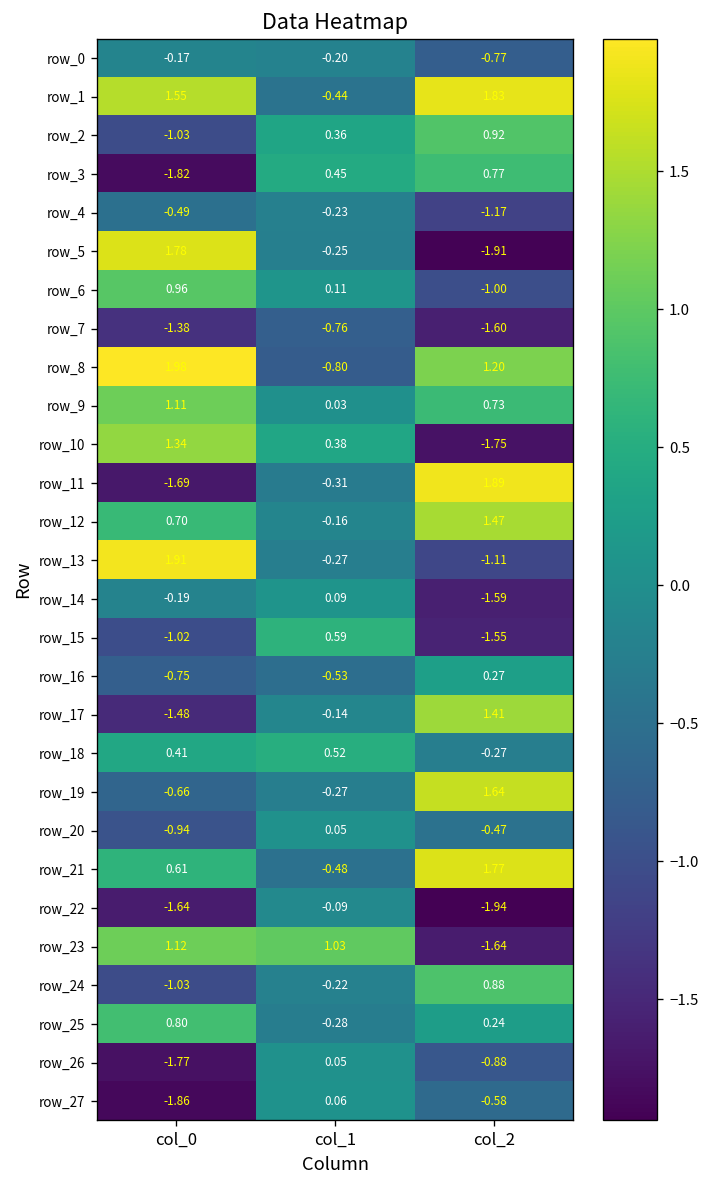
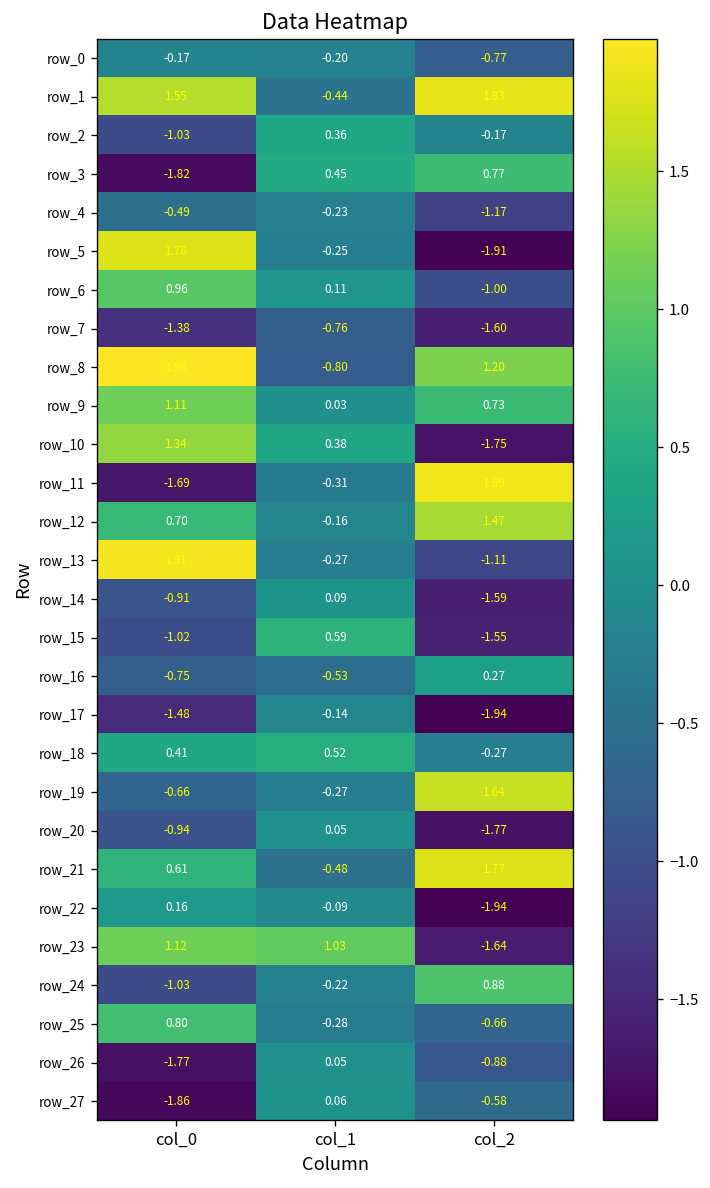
  {
    "row_0": {
      "col_0": -0.17,
      "col_1": -0.20,
      "col_2": -0.77
    },
    "row_1": {
      "col_0": 1.55,
      "col_1": -0.44
    },
    "row_2": {
      "col_0": -1.03,
      "col_1": 0.36,
-     "col_2": 0.92
+     "col_2": -0.17
    },
    "row_3": {
      "col_0": -1.82,
      "col_1": 0.45,
      "col_2": 0.77
    },
    "row_4": {
      "col_0": -0.49,
      "col_1": -0.23,
      "col_2": -1.17
    },
    "row_5": {
      "col_1": -0.25,
      "col_2": -1.91
    },
    "row_6": {
      "col_0": 0.96,
      "col_1": 0.11,
      "col_2": -1.00
    },
    "row_7": {
      "col_0": -1.38,
      "col_1": -0.76,
      "col_2": -1.60
    },
    "row_8": {
      "col_1": -0.80,
      "col_2": 1.20
    },
    "row_9": {
      "col_0": 1.11,
      "col_1": 0.03,
      "col_2": 0.73
    },
    "row_10": {
      "col_0": 1.34,
      "col_1": 0.38,
      "col_2": -1.75
    },
    "row_11": {
      "col_0": -1.69,
      "col_1": -0.31
    },
    "row_12": {
      "col_0": 0.70,
      "col_1": -0.16,
      "col_2": 1.47
    },
    "row_13": {
      "col_1": -0.27,
      "col_2": -1.11
    },
    "row_14": {
-     "col_0": -0.19,
+     "col_0": -0.91,
      "col_1": 0.09,
      "col_2": -1.59
    },
    "row_15": {
      "col_0": -1.02,
      "col_1": 0.59,
      "col_2": -1.55
    },
    "row_16": {
      "col_0": -0.75,
      "col_1": -0.53,
      "col_2": 0.27
    },
    "row_17": {
      "col_0": -1.48,
      "col_1": -0.14,
-     "col_2": 1.41
+     "col_2": -1.94
    },
    "row_18": {
      "col_0": 0.41,
      "col_1": 0.52,
      "col_2": -0.27
    },
    "row_19": {
      "col_0": -0.66,
      "col_1": -0.27,
      "col_2": 1.64
    },
    "row_20": {
      "col_0": -0.94,
      "col_1": 0.05,
-     "col_2": -0.47
+     "col_2": -1.77
    },
    "row_21": {
      "col_0": 0.61,
      "col_1": -0.48
    },
    "row_22": {
-     "col_0": -1.64,
+     "col_0": 0.16,
      "col_1": -0.09,
      "col_2": -1.94
    },
    "row_23": {
      "col_0": 1.12,
      "col_1": 1.03,
      "col_2": -1.64
    },
    "row_24": {
      "col_0": -1.03,
      "col_1": -0.22,
      "col_2": 0.88
    },
    "row_25": {
      "col_0": 0.80,
      "col_1": -0.28,
-     "col_2": 0.24
+     "col_2": -0.66
    },
    "row_26": {
      "col_0": -1.77,
      "col_1": 0.05,
      "col_2": -0.88
    },
    "row_27": {
      "col_0": -1.86,
      "col_1": 0.06,
      "col_2": -0.58
    }
  }
